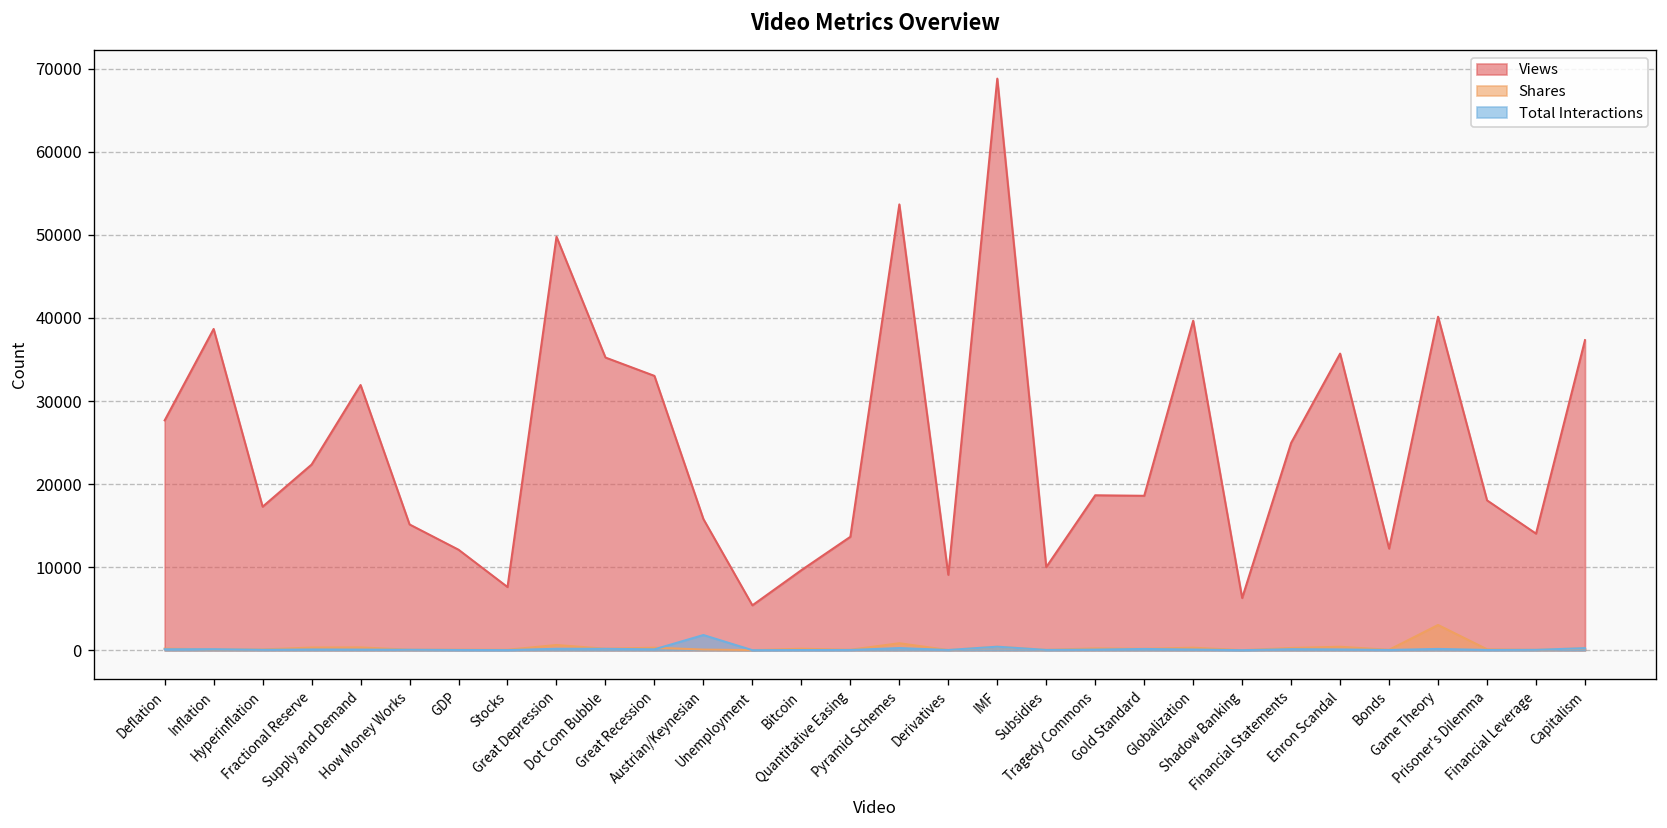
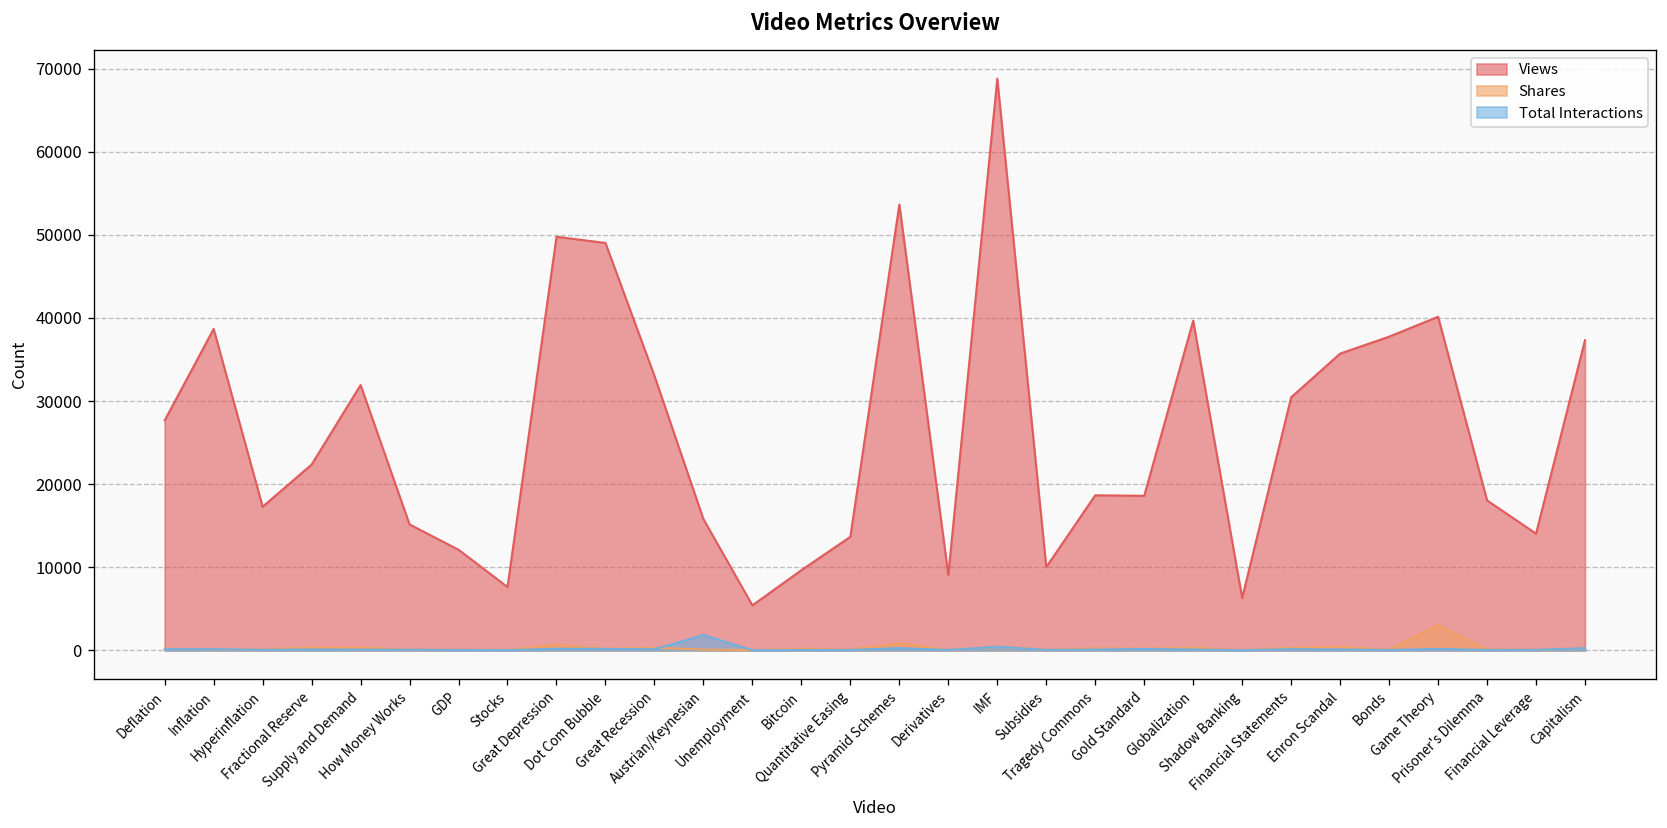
  {
    "Views": {
      "Deflation": 28000,
      "Inflation": 39000,
      "Hyperinflation": 17000,
      "Fractional Reserve": 22000,
      "Supply and Demand": 32000,
      "How Money Works": 15000,
      "GDP": 12000,
      "Stocks": 8000,
      "Great Depression": 50000,
-     "Dot Com Bubble": 35000,
+     "Dot Com Bubble": 49000,
      "Great Recession": 33000,
      "Austrian/Keynesian": 16000,
      "Unemployment": 5000,
      "Bitcoin": 10000,
      "Quantitative Easing": 14000,
      "Pyramid Schemes": 54000,
      "Derivatives": 9000,
      "IMF": 69000,
      "Subsidies": 10000,
      "Tragedy Commons": 19000,
      "Gold Standard": 19000,
      "Globalization": 40000,
      "Shadow Banking": 6000,
-     "Financial Statements": 25000,
+     "Financial Statements": 30000,
      "Enron Scandal": 36000,
-     "Bonds": 12000,
+     "Bonds": 38000,
      "Game Theory": 40000,
      "Prisoner's Dilemma": 18000,
      "Financial Leverage": 14000,
      "Capitalism": 37000
    },
    "Shares": {
      "Great Depression": 1000,
      "Austrian/Keynesian": 0,
      "Pyramid Schemes": 1000,
      "Game Theory": 3000
    },
    "Total Interactions": {
      "Great Depression": 0,
      "Austrian/Keynesian": 2000,
      "Pyramid Schemes": 0,
      "Game Theory": 0
    }
  }
